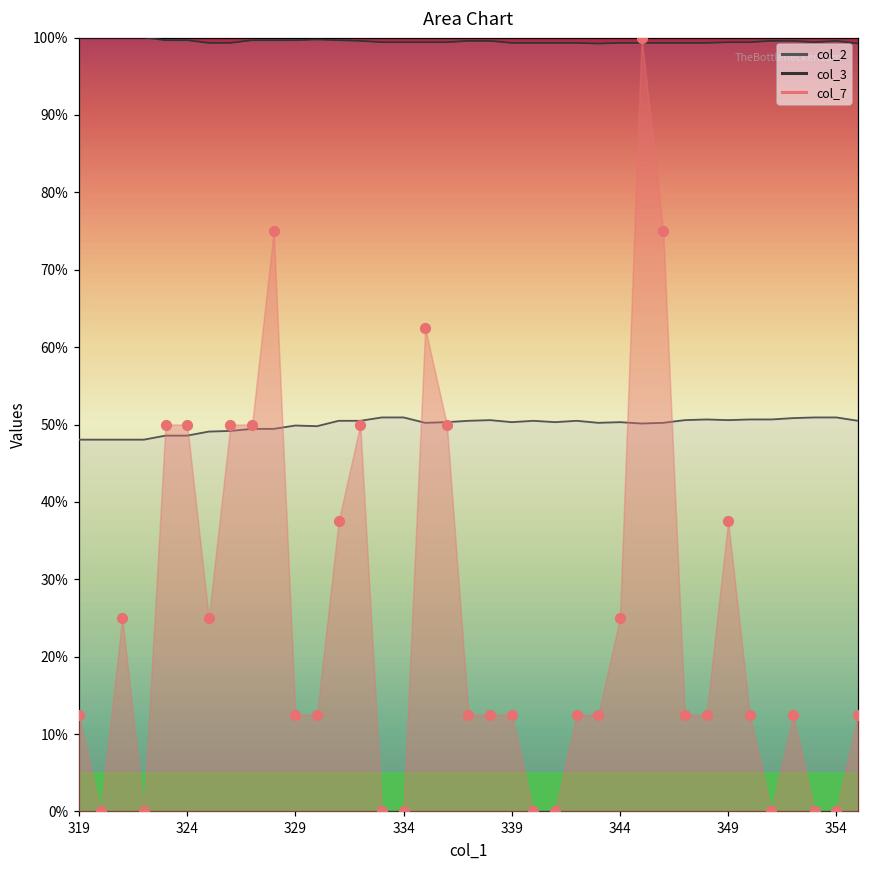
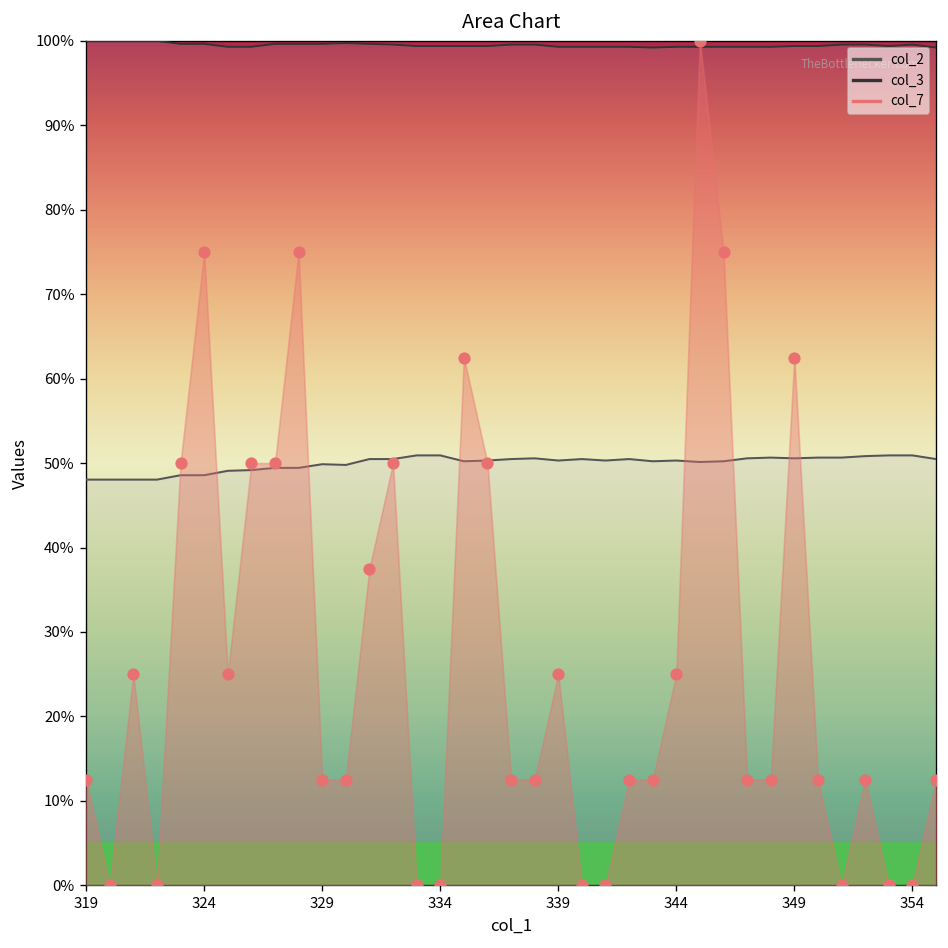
  {
    "col_7": {
      "319": "13%",
-     "324": "50%",
+     "324": "75%",
      "329": "13%",
      "334": "0%",
-     "339": "13%",
+     "339": "25%",
      "344": "25%",
-     "349": "38%",
+     "349": "63%",
      "354": "0%"
    }
  }
